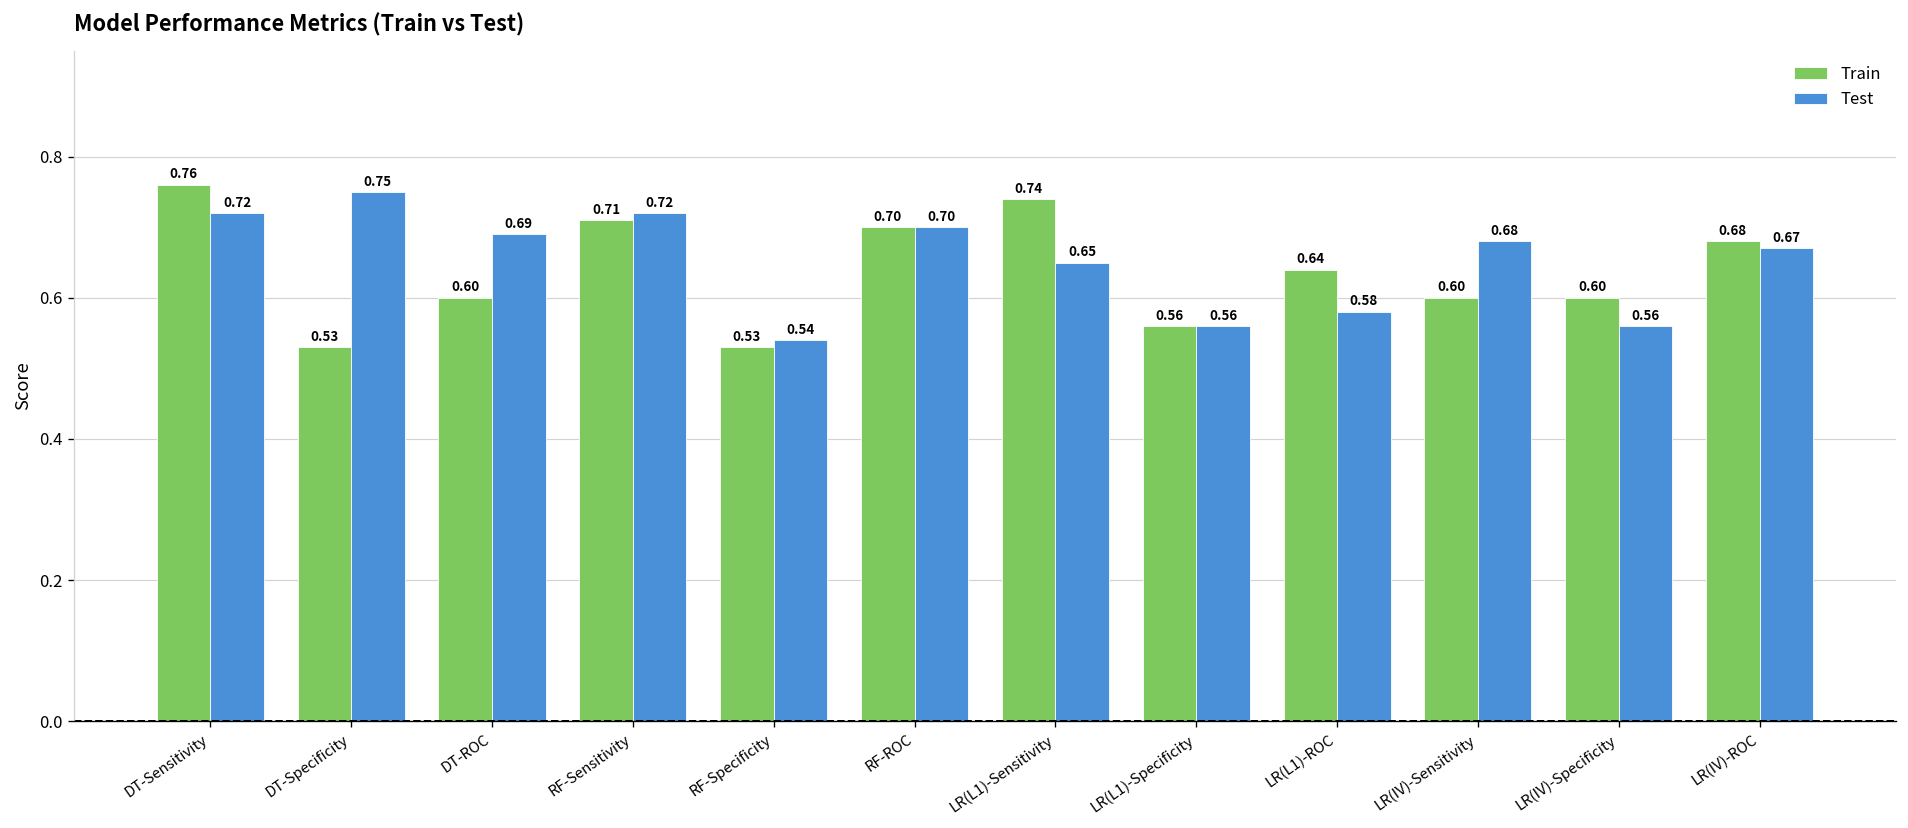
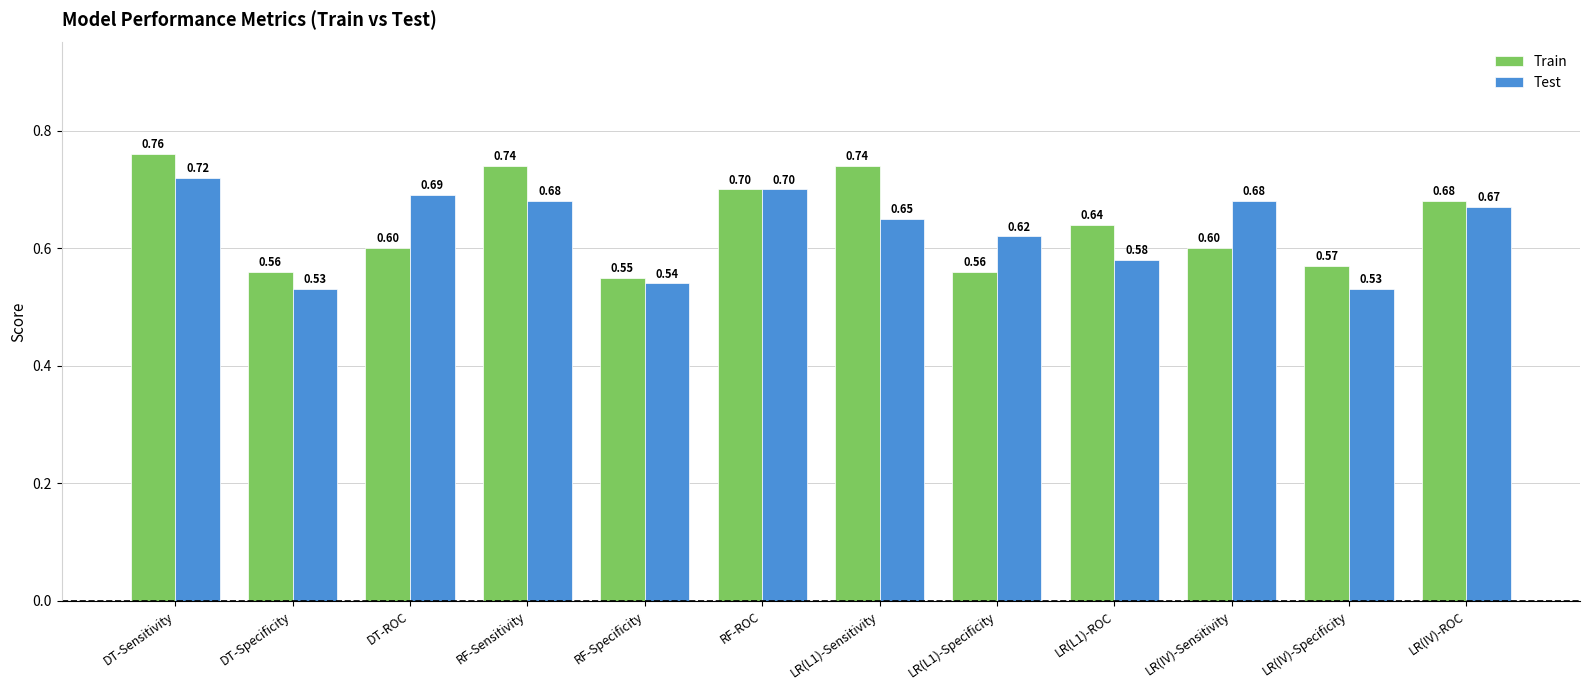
  {
    "Train": {
      "DT-Sensitivity": 0.76,
-     "DT-Specificity": 0.53,
+     "DT-Specificity": 0.56,
      "DT-ROC": 0.60,
-     "RF-Sensitivity": 0.71,
-     "RF-Specificity": 0.53,
+     "RF-Sensitivity": 0.74,
+     "RF-Specificity": 0.55,
      "RF-ROC": 0.70,
      "LR(L1)-Sensitivity": 0.74,
      "LR(L1)-Specificity": 0.56,
      "LR(L1)-ROC": 0.64,
      "LR(IV)-Sensitivity": 0.60,
-     "LR(IV)-Specificity": 0.60,
+     "LR(IV)-Specificity": 0.57,
      "LR(IV)-ROC": 0.68
    },
    "Test": {
      "DT-Sensitivity": 0.72,
-     "DT-Specificity": 0.75,
+     "DT-Specificity": 0.53,
      "DT-ROC": 0.69,
-     "RF-Sensitivity": 0.72,
+     "RF-Sensitivity": 0.68,
      "RF-Specificity": 0.54,
      "RF-ROC": 0.70,
      "LR(L1)-Sensitivity": 0.65,
-     "LR(L1)-Specificity": 0.56,
+     "LR(L1)-Specificity": 0.62,
      "LR(L1)-ROC": 0.58,
      "LR(IV)-Sensitivity": 0.68,
-     "LR(IV)-Specificity": 0.56,
+     "LR(IV)-Specificity": 0.53,
      "LR(IV)-ROC": 0.67
    }
  }
